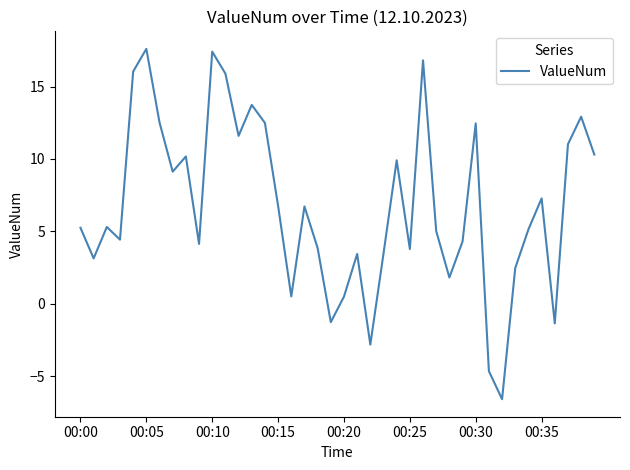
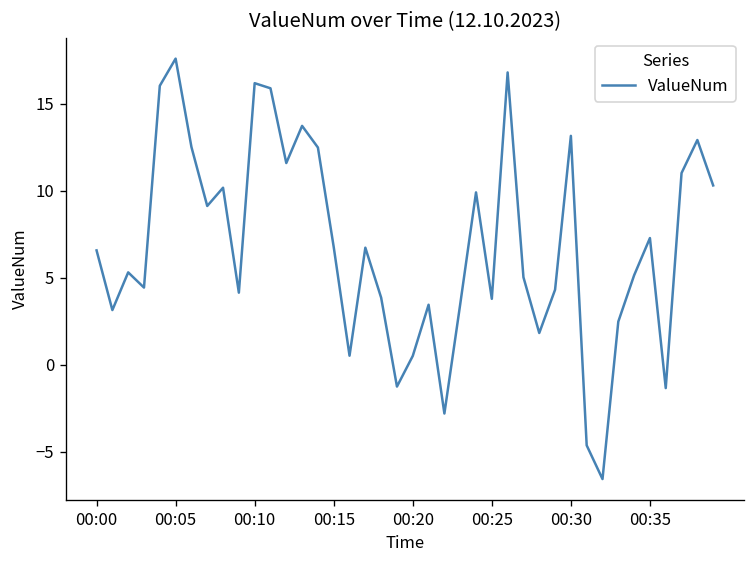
  {
-   "00:00": 5.3,
+   "00:00": 6.6,
    "00:05": 17.6,
-   "00:10": 17.4,
+   "00:10": 16.2,
    "00:15": 6.8,
    "00:20": 0.5,
    "00:25": 3.8,
-   "00:30": 12.5,
+   "00:30": 13.2,
    "00:35": 7.3
  }
